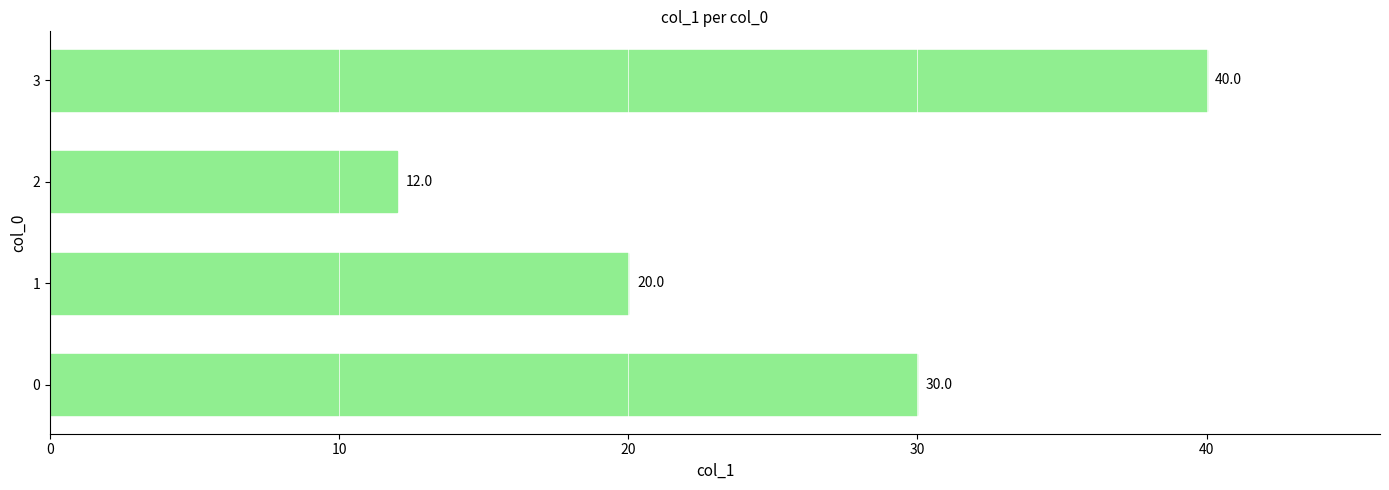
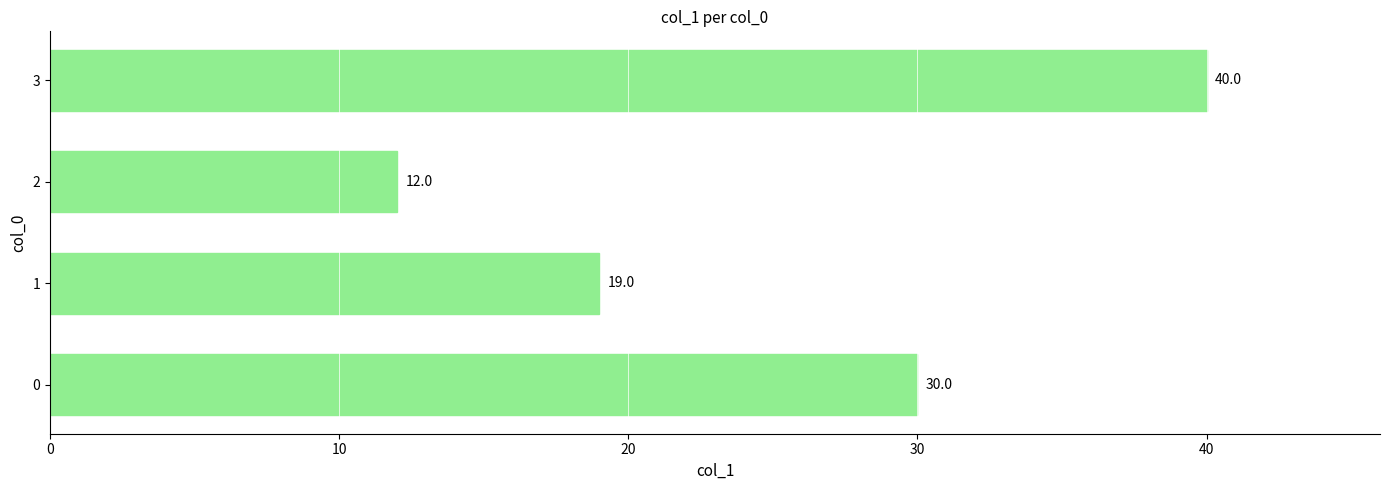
  {
    "3": 40.0,
    "2": 12.0,
-   "1": 20.0,
+   "1": 19.0,
    "0": 30.0
  }
